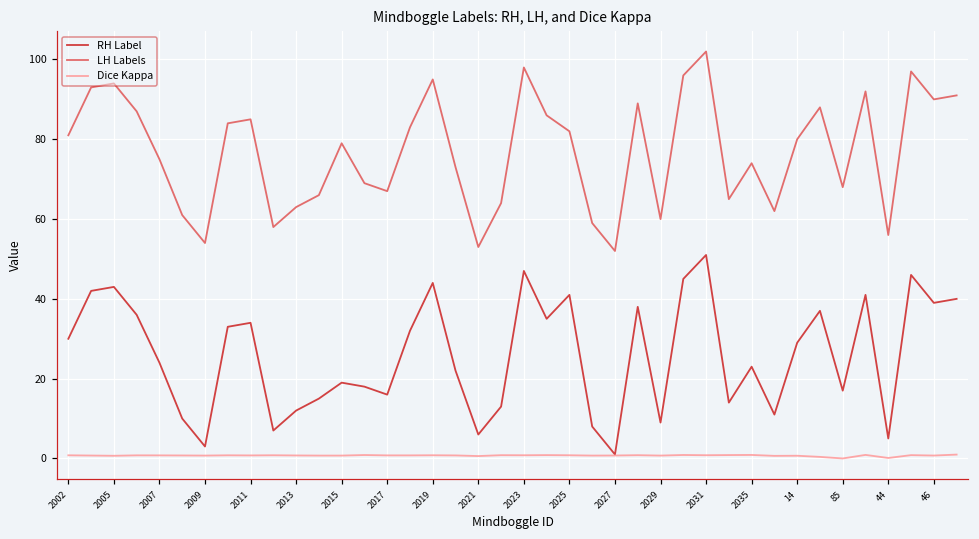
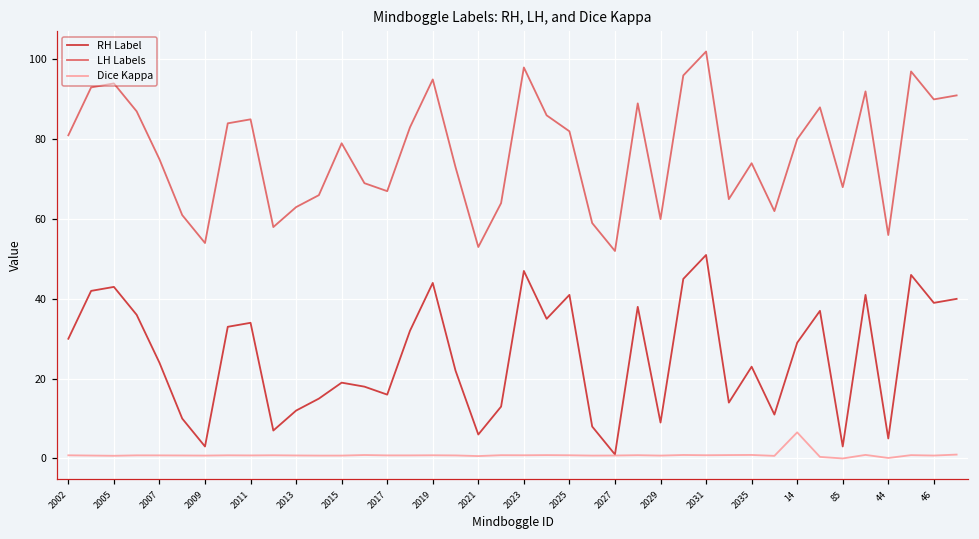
  {
    "RH Label": {
      "2002": 30,
      "2005": 43,
      "2007": 24,
      "2009": 3,
      "2011": 34,
      "2013": 12,
      "2015": 19,
      "2017": 16,
      "2019": 44,
      "2021": 6,
      "2023": 47,
      "2025": 41,
      "2029": 9,
      "2031": 51,
      "2035": 23,
      "14": 29,
-     "85": 17,
+     "85": 3,
      "44": 5,
      "46": 39
    },
    "LH Labels": {
      "2002": 81,
      "2007": 75,
      "2009": 54,
      "2011": 85,
      "2013": 63,
      "2015": 79,
      "2017": 67,
      "2019": 95,
      "2021": 53,
      "2023": 98,
      "2025": 82,
      "2027": 52,
      "2029": 60,
      "2031": 102,
      "2035": 74,
      "14": 80,
      "85": 68,
      "44": 56,
      "46": 90
    },
    "Dice Kappa": {
      "2002": 1,
      "2005": 1,
      "2007": 1,
      "2009": 1,
      "2011": 1,
      "2013": 1,
      "2015": 1,
      "2017": 1,
      "2019": 1,
      "2021": 1,
      "2023": 1,
      "2025": 1,
      "2029": 1,
      "2031": 1,
      "2035": 1,
-     "14": 1,
+     "14": 7,
      "85": 0,
      "44": 0,
      "46": 1
    }
  }
